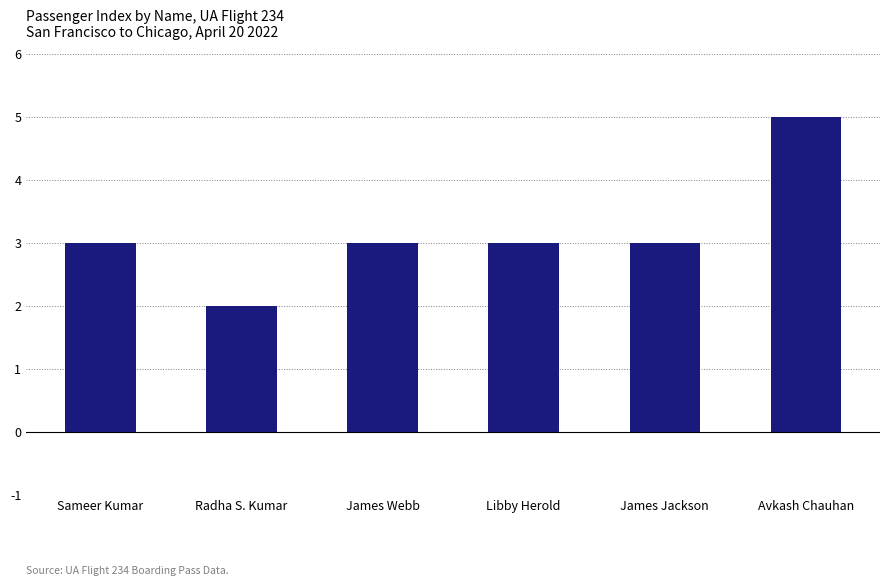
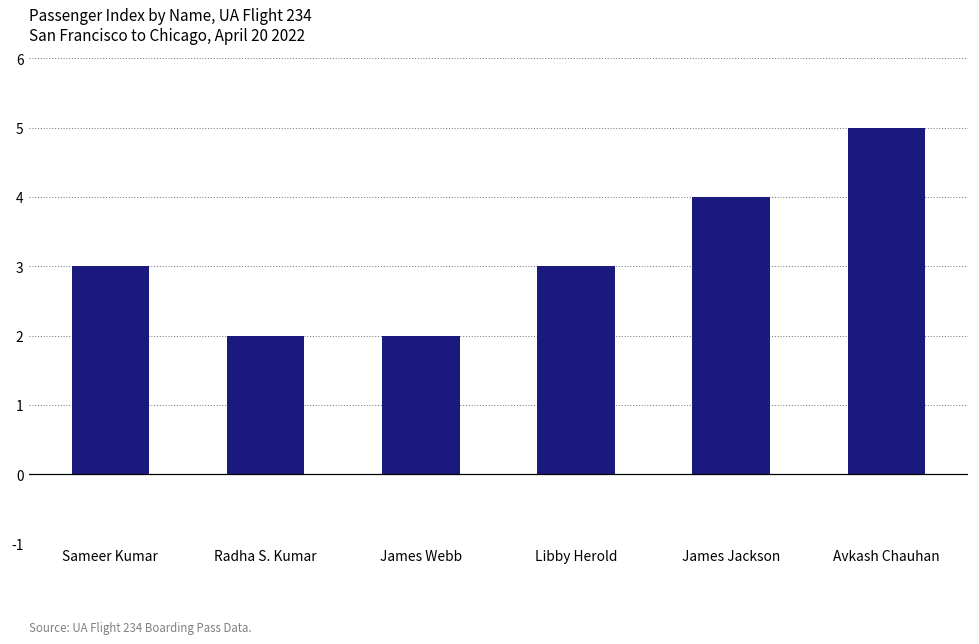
  {
    "Sameer Kumar": 3,
    "Radha S. Kumar": 2,
-   "James Webb": 3,
+   "James Webb": 2,
    "Libby Herold": 3,
-   "James Jackson": 3,
+   "James Jackson": 4,
    "Avkash Chauhan": 5
  }
